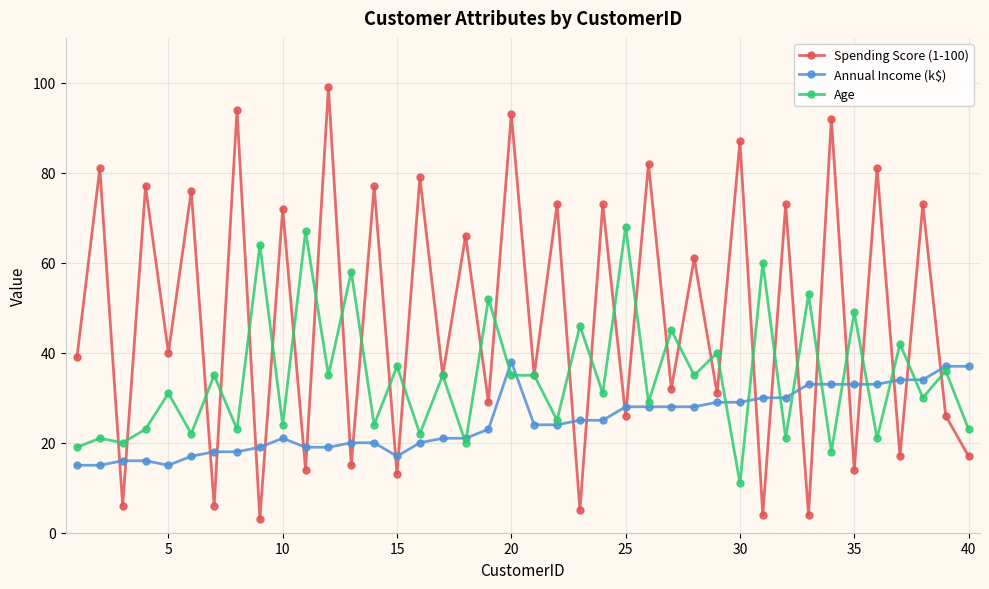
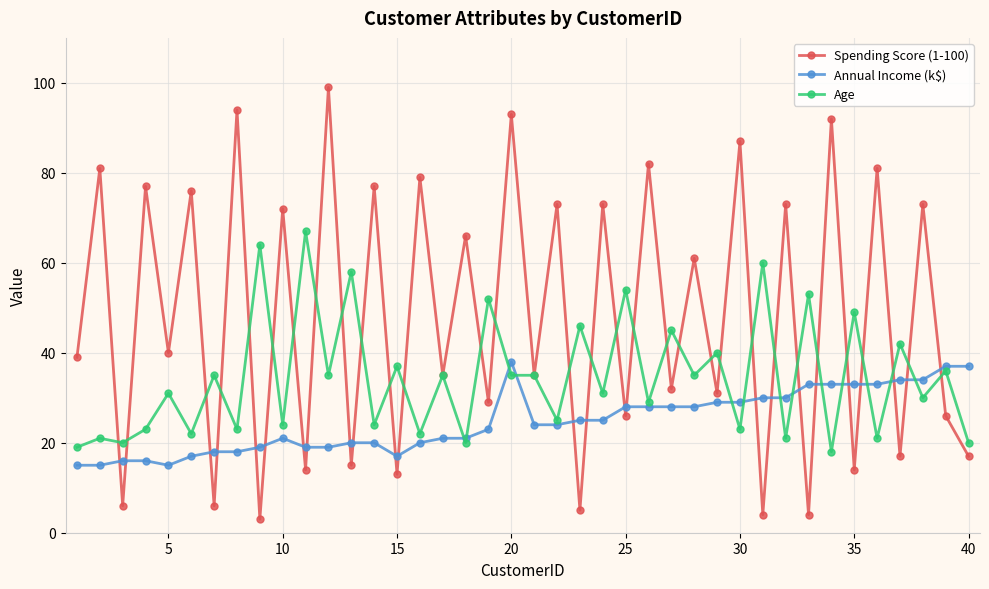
  {
    "Spending Score (1-100)": {
      "5": 40,
      "10": 72,
      "15": 13,
      "20": 93,
      "25": 26,
      "30": 87,
      "35": 14,
      "40": 17
    },
    "Annual Income (k$)": {
      "5": 15,
      "10": 21,
      "15": 17,
      "20": 38,
      "25": 28,
      "30": 29,
      "35": 33,
      "40": 37
    },
    "Age": {
      "5": 31,
      "10": 24,
      "15": 37,
      "20": 35,
-     "25": 68,
-     "30": 11,
+     "25": 54,
+     "30": 23,
      "35": 49,
-     "40": 23
+     "40": 20
    }
  }
